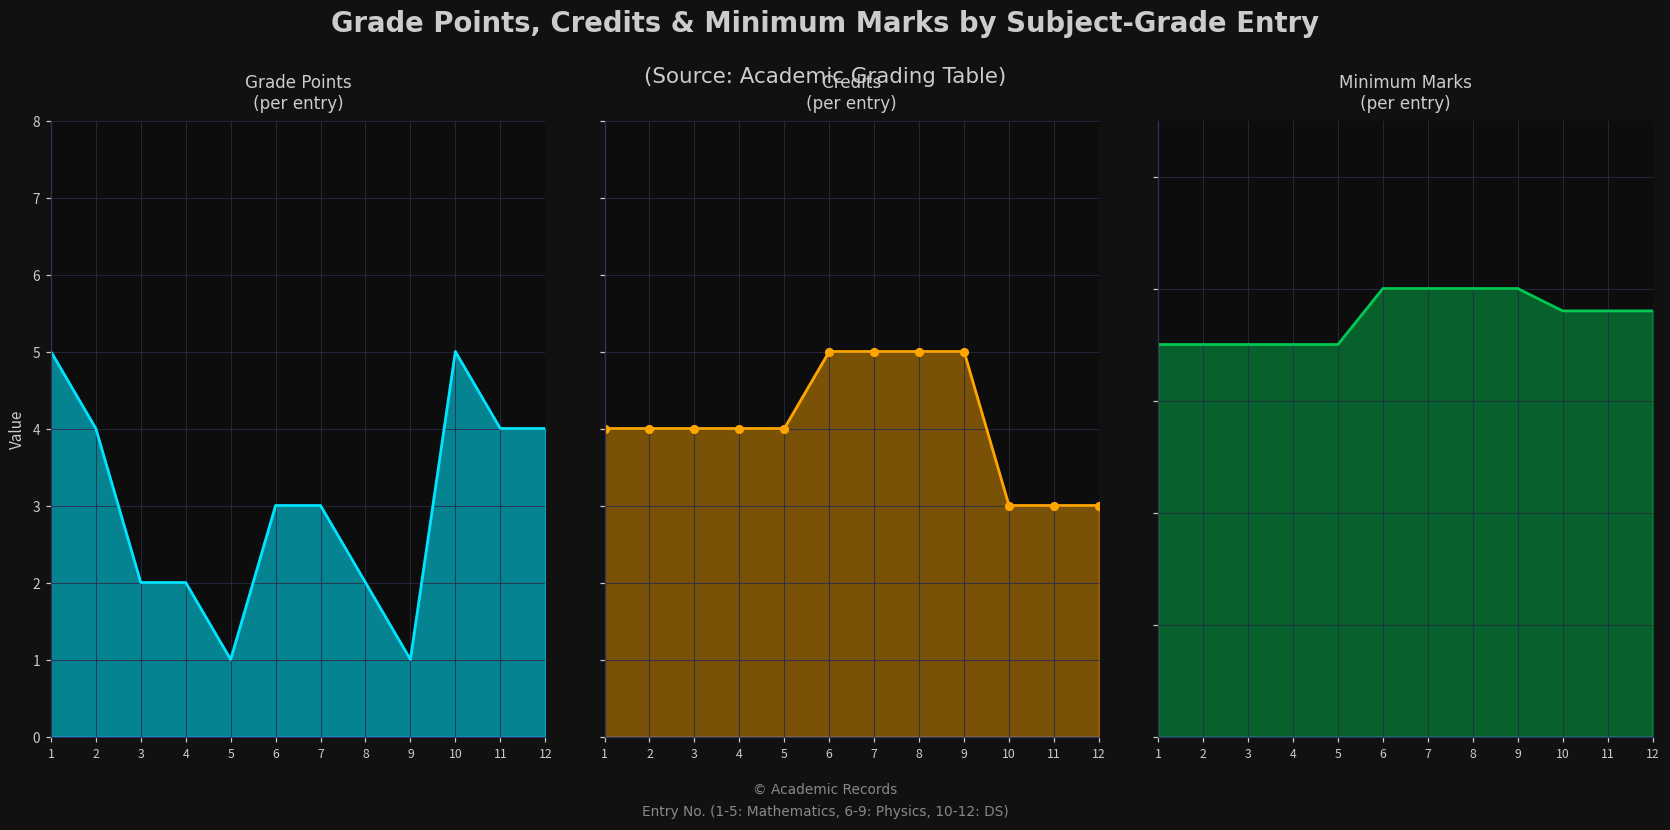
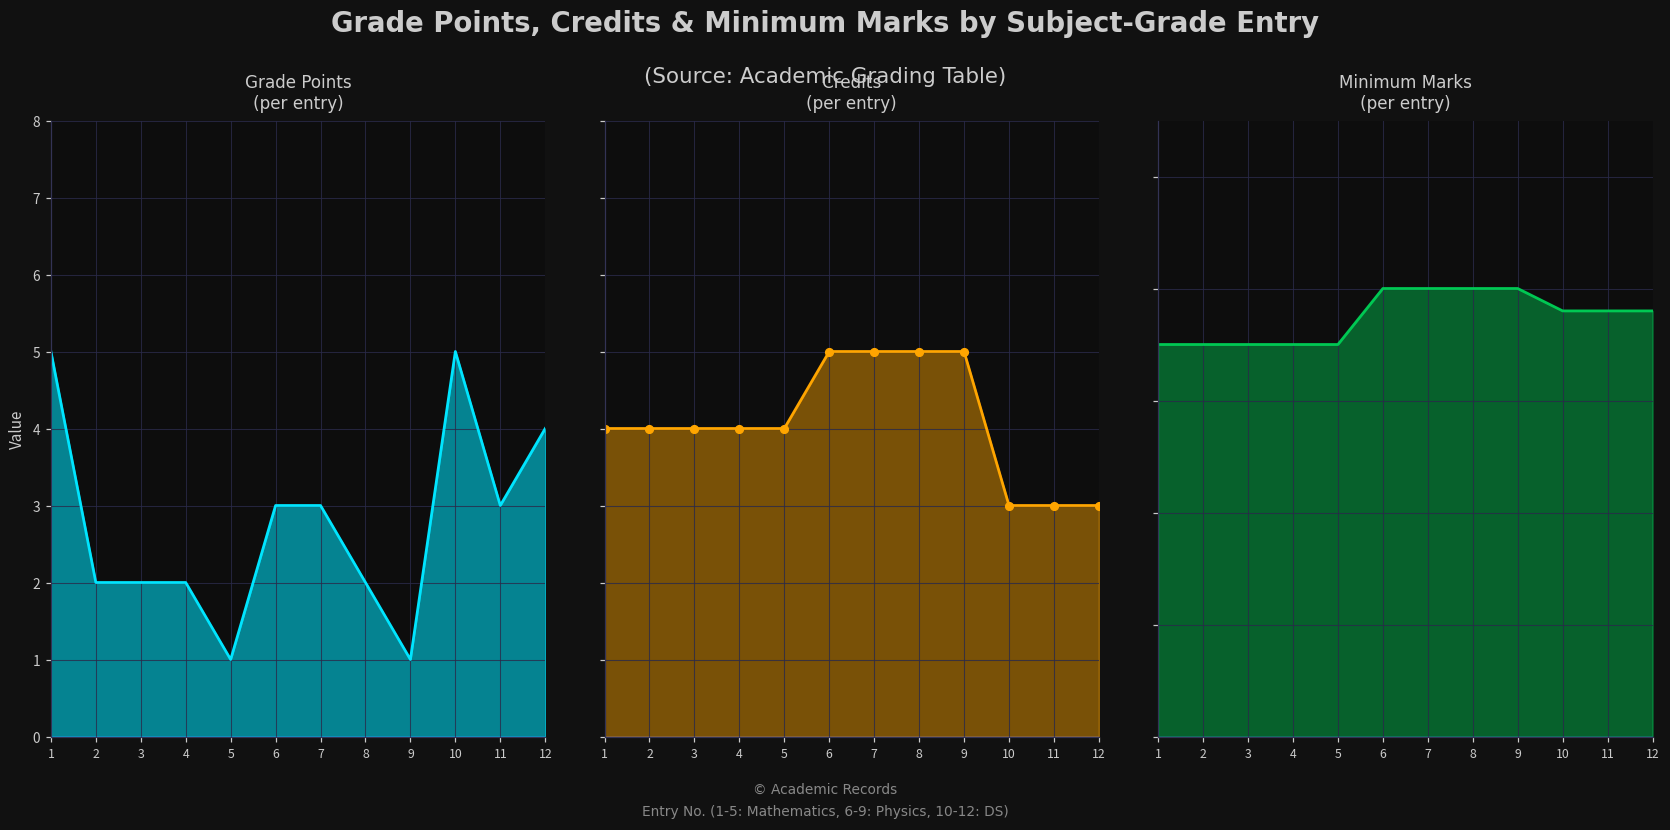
  {
    "Grade Points (per entry)": {
      "1": 5,
-     "2": 4,
+     "2": 2,
      "3": 2,
      "4": 2,
      "5": 1,
      "6": 3,
      "7": 3,
      "8": 2,
      "9": 1,
      "10": 5,
-     "11": 4,
+     "11": 3,
      "12": 4
    }
  }
